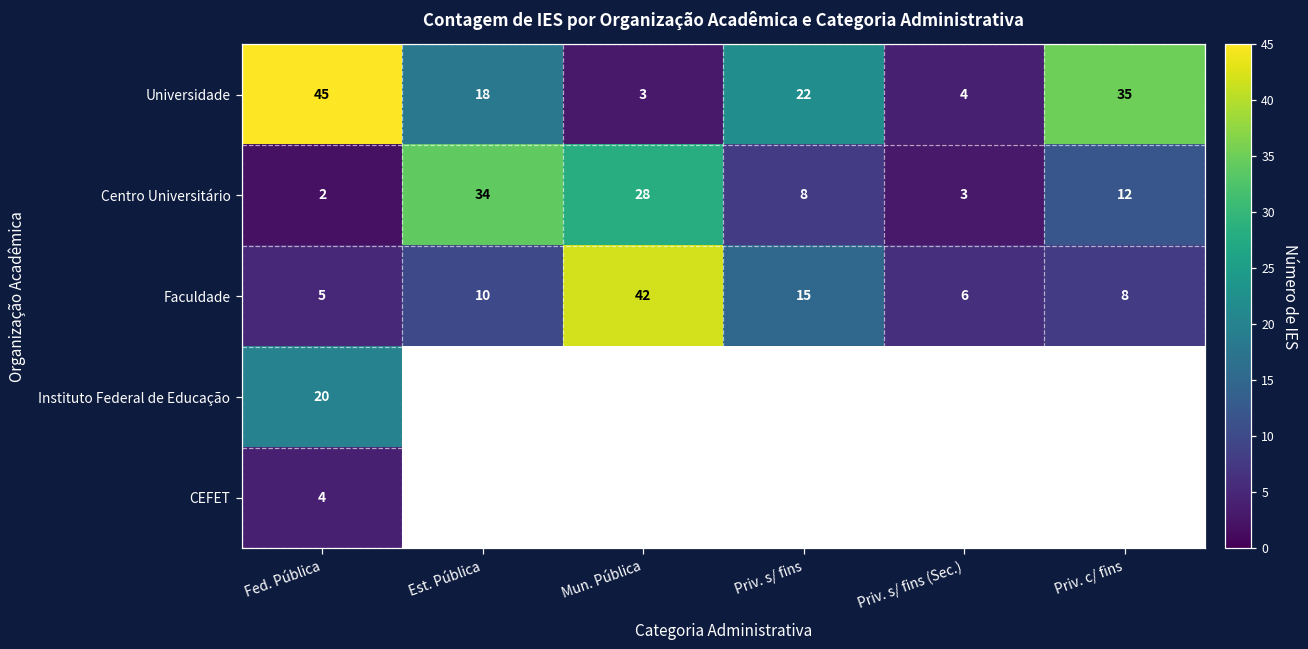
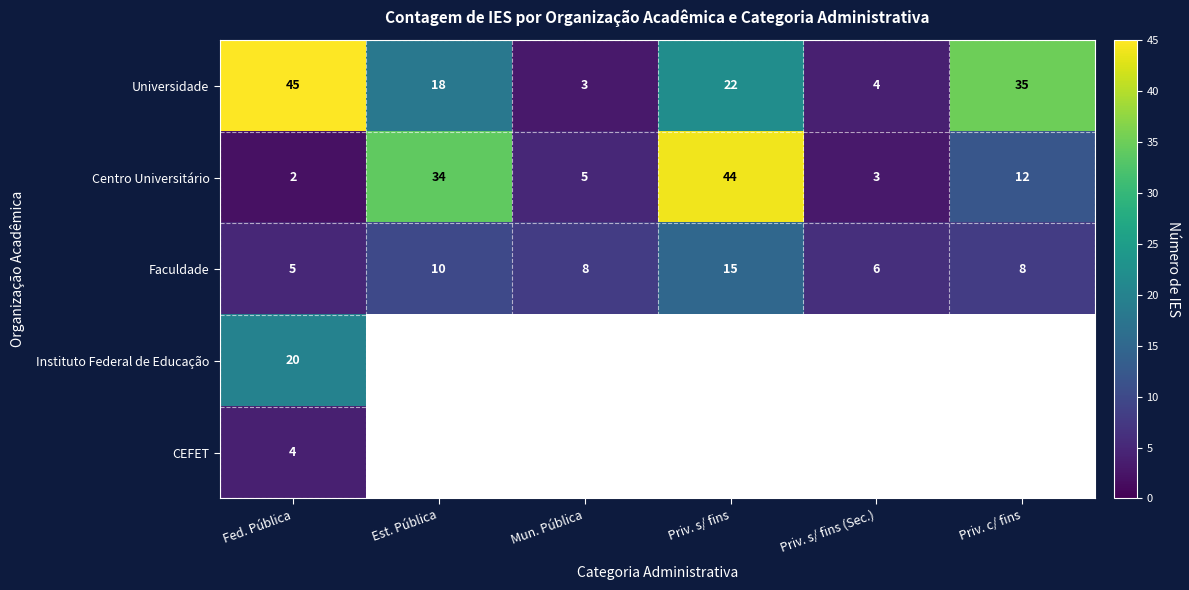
  {
    "Universidade": {
      "Fed. Pública": 45,
      "Est. Pública": 18,
      "Mun. Pública": 3,
      "Priv. s/ fins": 22,
      "Priv. s/ fins (Sec.)": 4,
      "Priv. c/ fins": 35
    },
    "Centro Universitário": {
      "Fed. Pública": 2,
      "Est. Pública": 34,
-     "Mun. Pública": 28,
-     "Priv. s/ fins": 8,
+     "Mun. Pública": 5,
+     "Priv. s/ fins": 44,
      "Priv. s/ fins (Sec.)": 3,
      "Priv. c/ fins": 12
    },
    "Faculdade": {
      "Fed. Pública": 5,
      "Est. Pública": 10,
-     "Mun. Pública": 42,
+     "Mun. Pública": 8,
      "Priv. s/ fins": 15,
      "Priv. s/ fins (Sec.)": 6,
      "Priv. c/ fins": 8
    },
    "Instituto Federal de Educação": {
      "Fed. Pública": 20
    },
    "CEFET": {
      "Fed. Pública": 4
    }
  }
